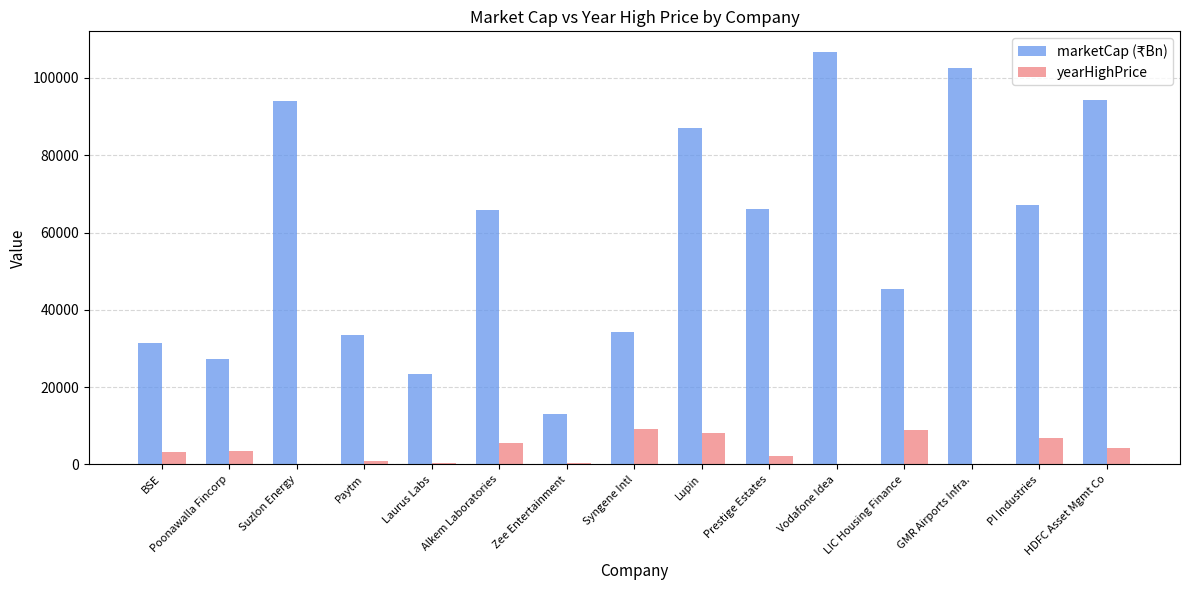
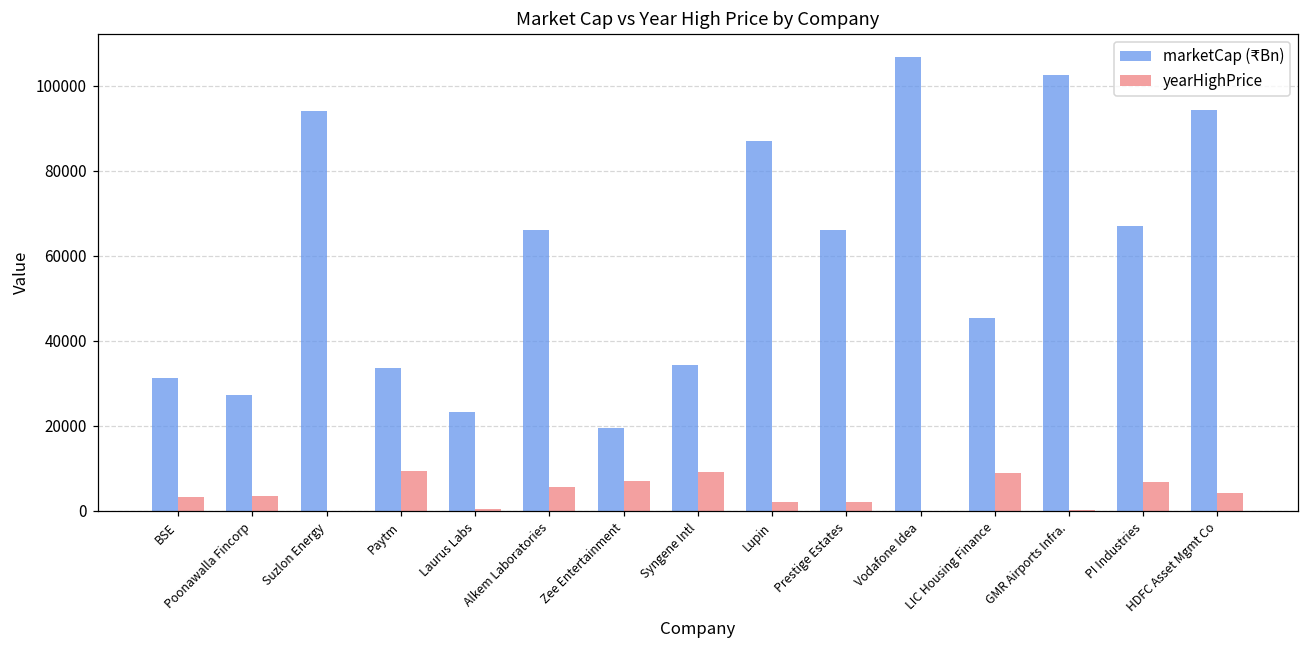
  {
    "marketCap (₹Bn)": {
      "BSE": 31000,
      "Poonawalla Fincorp": 27000,
      "Suzlon Energy": 94000,
      "Paytm": 34000,
      "Laurus Labs": 23000,
      "Alkem Laboratories": 66000,
-     "Zee Entertainment": 13000,
+     "Zee Entertainment": 19000,
      "Syngene Intl": 34000,
      "Lupin": 87000,
      "Prestige Estates": 66000,
      "Vodafone Idea": 107000,
      "LIC Housing Finance": 45000,
      "GMR Airports Infra.": 103000,
      "PI Industries": 67000,
      "HDFC Asset Mgmt Co": 94000
    },
    "yearHighPrice": {
      "BSE": 3000,
      "Poonawalla Fincorp": 4000,
-     "Paytm": 1000,
+     "Paytm": 10000,
      "Alkem Laboratories": 6000,
-     "Zee Entertainment": 0,
+     "Zee Entertainment": 7000,
      "Syngene Intl": 9000,
-     "Lupin": 8000,
+     "Lupin": 2000,
      "Prestige Estates": 2000,
      "LIC Housing Finance": 9000,
      "PI Industries": 7000,
      "HDFC Asset Mgmt Co": 4000
    }
  }
